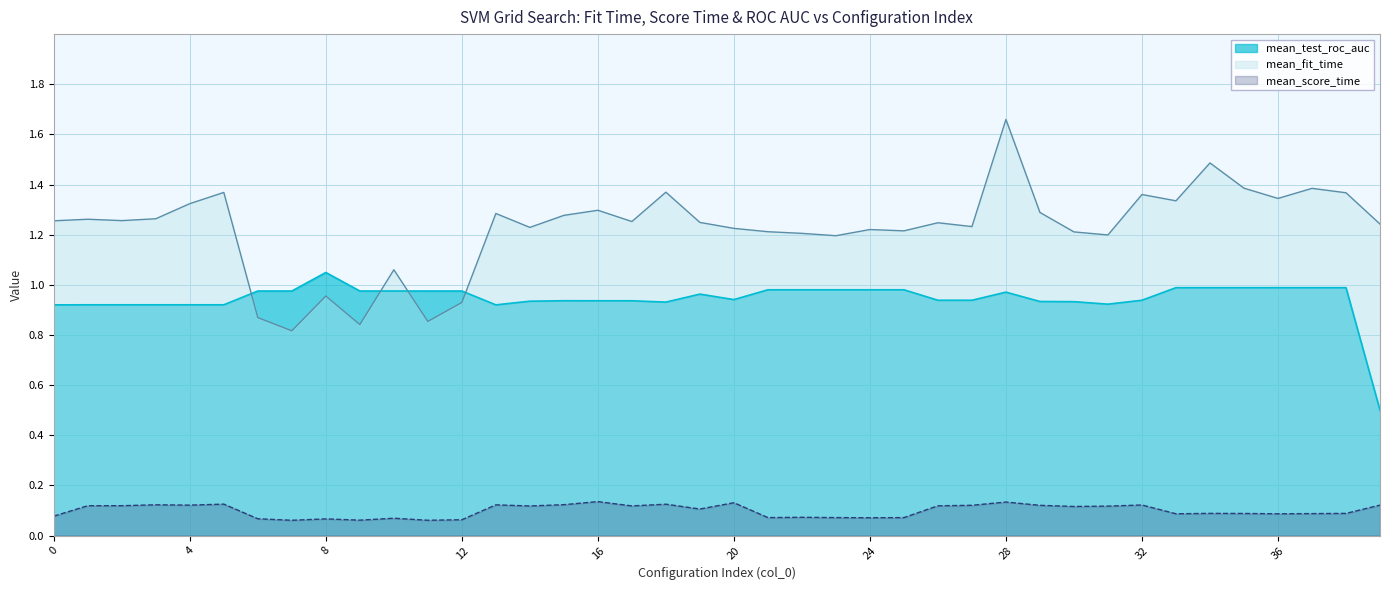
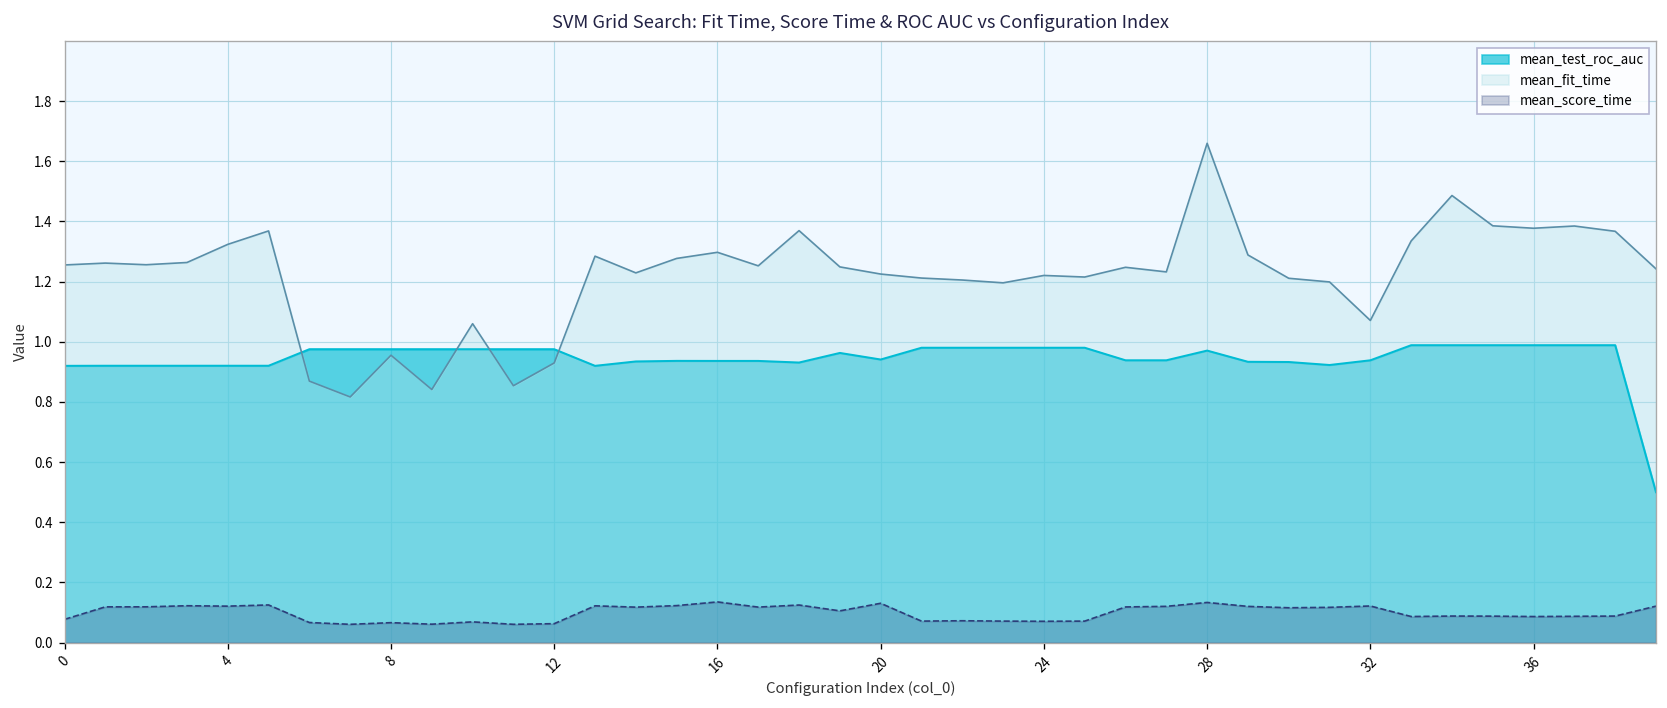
  {
    "mean_test_roc_auc": {
      "0": 0.92,
      "4": 0.92,
-     "8": 1.05,
+     "8": 0.98,
      "12": 0.98,
      "16": 0.94,
      "20": 0.94,
      "24": 0.98,
      "28": 0.97,
      "32": 0.94,
      "36": 0.99
    },
    "mean_fit_time": {
      "0": 1.26,
      "4": 1.32,
      "8": 0.96,
      "12": 0.93,
      "16": 1.30,
      "20": 1.23,
      "24": 1.22,
      "28": 1.66,
-     "32": 1.36,
-     "36": 1.34
+     "32": 1.07,
+     "36": 1.38
    },
    "mean_score_time": {
      "0": 0.08,
      "4": 0.12,
      "8": 0.07,
      "12": 0.06,
      "16": 0.14,
      "20": 0.13,
      "24": 0.07,
      "28": 0.13,
      "32": 0.12,
      "36": 0.09
    }
  }
